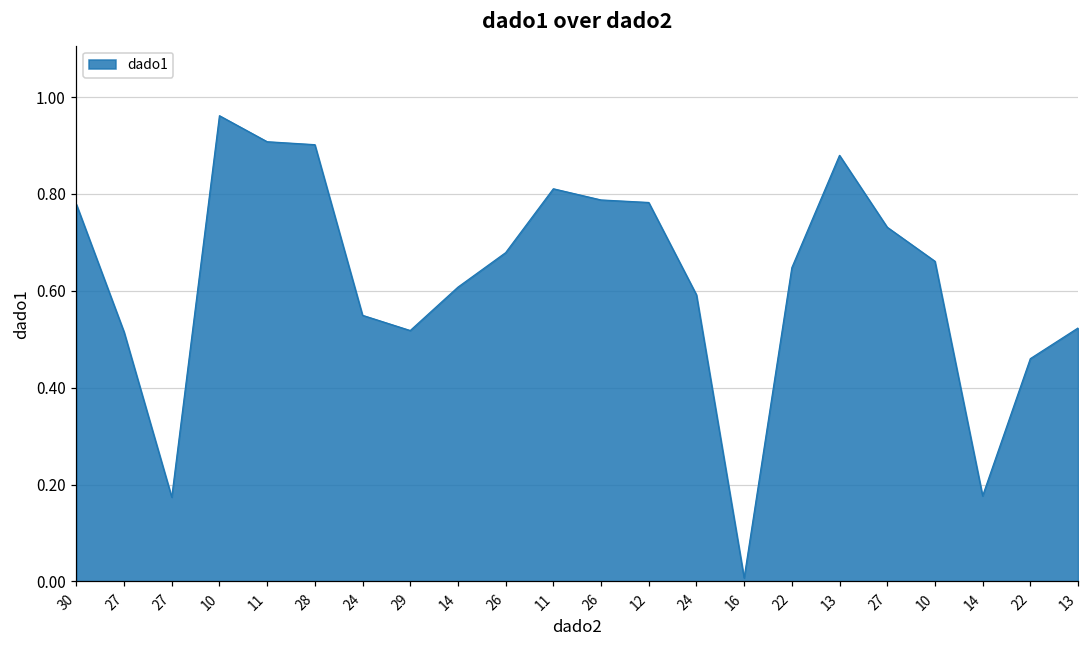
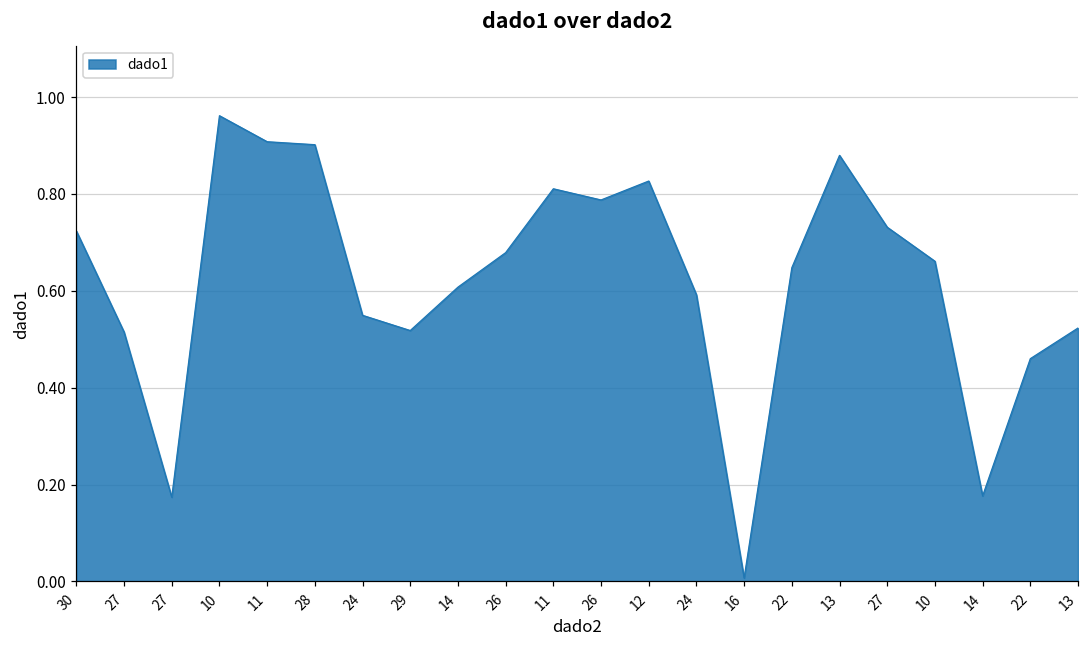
  {
-   "30": 0.78,
+   "30": 0.72,
    "28": 0.90,
    "29": 0.52,
-   "12": 0.78,
+   "12": 0.83,
    "16": 0.01
  }
